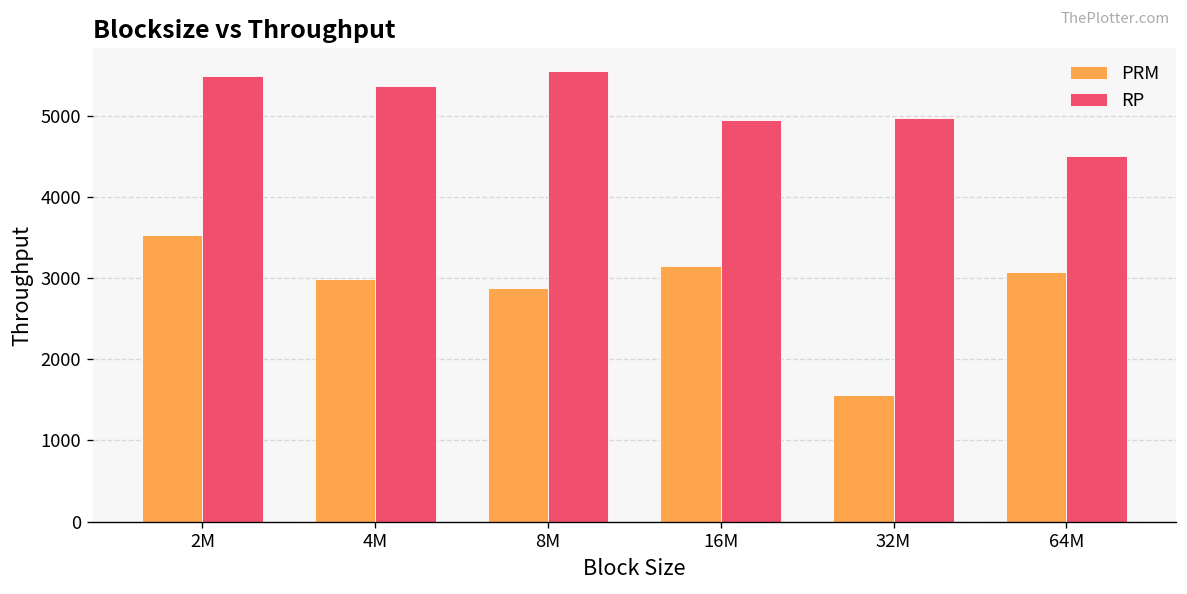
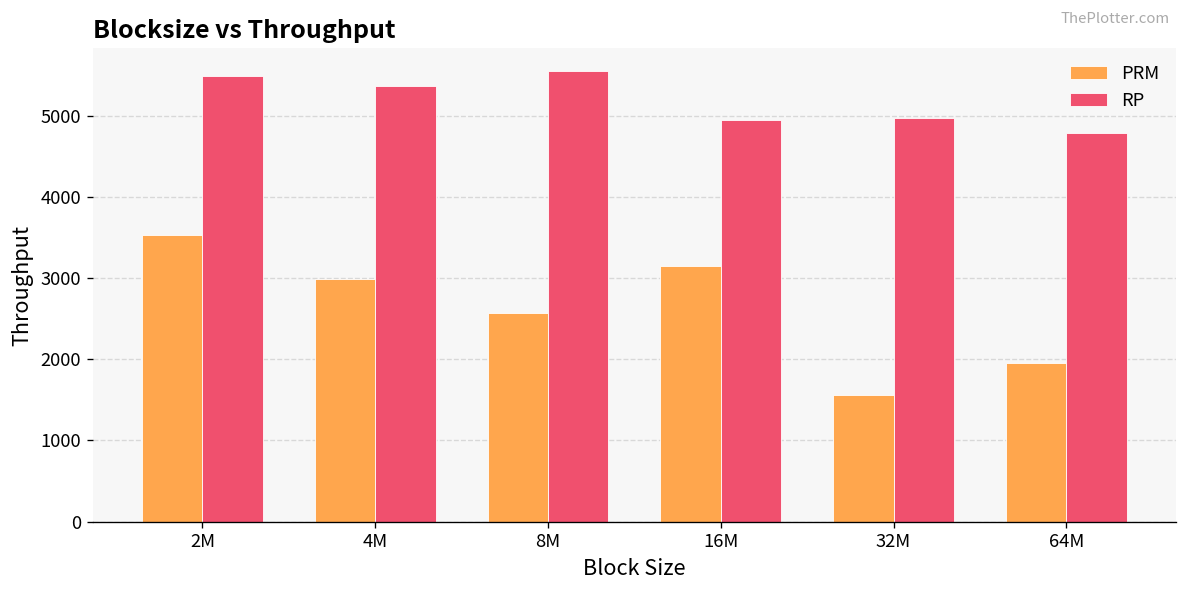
  {
    "PRM": {
      "2M": 3500,
      "4M": 3000,
-     "8M": 2900,
+     "8M": 2600,
      "16M": 3200,
      "32M": 1600,
-     "64M": 3100
+     "64M": 2000
    },
    "RP": {
      "2M": 5500,
      "4M": 5400,
      "8M": 5600,
      "16M": 4900,
      "32M": 5000,
-     "64M": 4500
+     "64M": 4800
    }
  }
